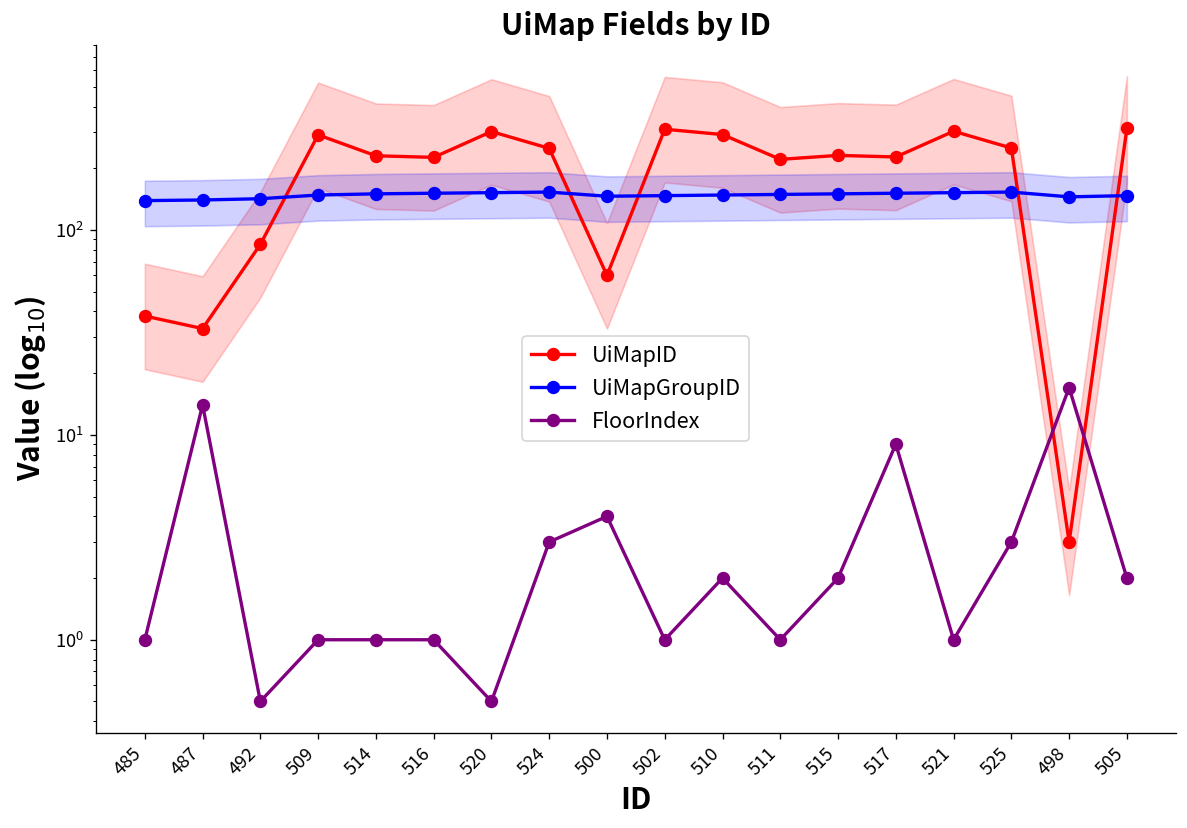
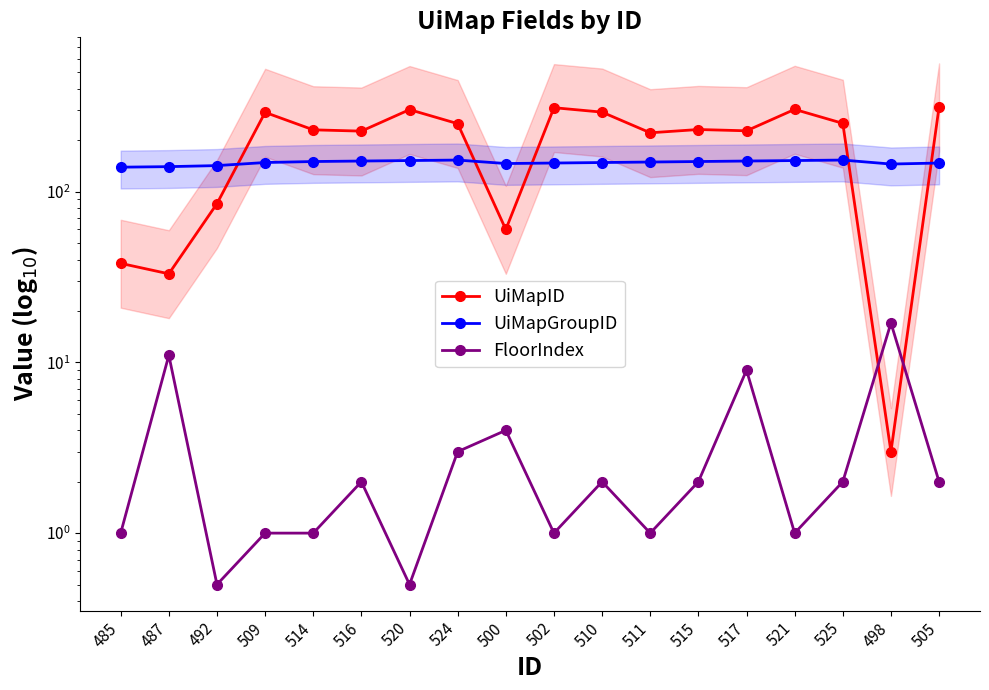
  {
    "FloorIndex": {
      "485": 1,
-     "487": 14,
+     "487": 11,
      "492": 0.50,
      "509": 1,
      "514": 1,
-     "516": 1,
+     "516": 2,
      "520": 0.50,
      "524": 3,
      "500": 4,
      "502": 1,
      "510": 2,
      "511": 1,
      "515": 2,
      "517": 9,
      "521": 1,
-     "525": 3,
+     "525": 2,
      "498": 17,
      "505": 2
    }
  }
